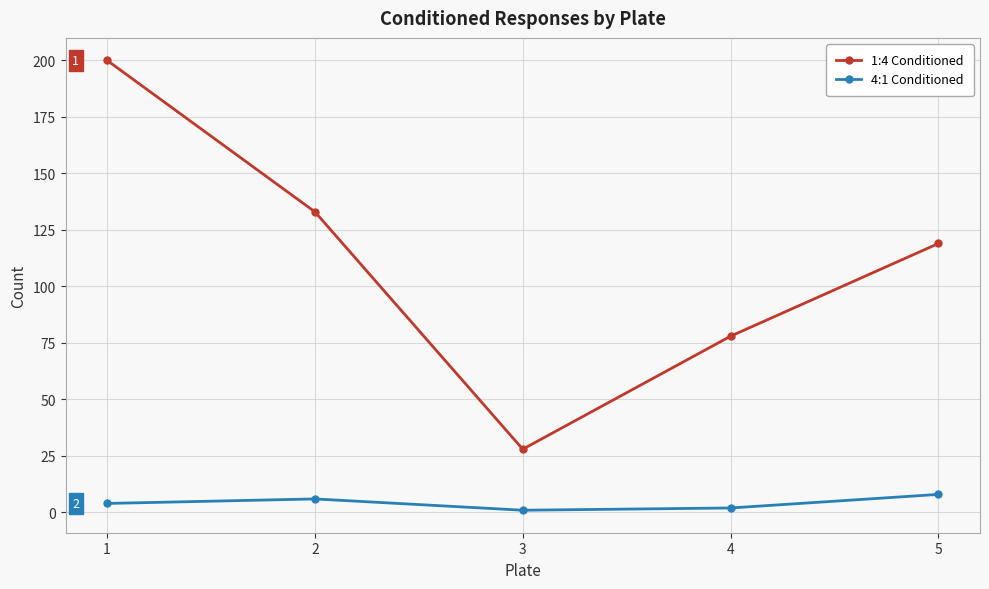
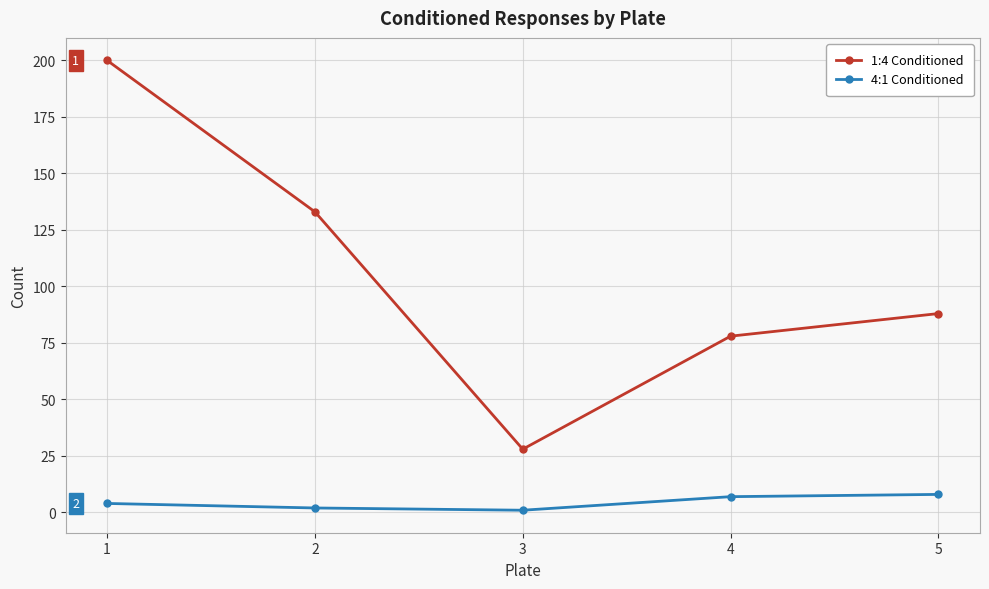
  {
    "1:4 Conditioned": {
      "1": 200,
      "2": 133,
      "3": 28,
      "4": 78,
-     "5": 119
+     "5": 88
    },
    "4:1 Conditioned": {
      "1": 4,
-     "2": 6,
+     "2": 2,
      "3": 1,
-     "4": 2,
+     "4": 7,
      "5": 8
    }
  }
